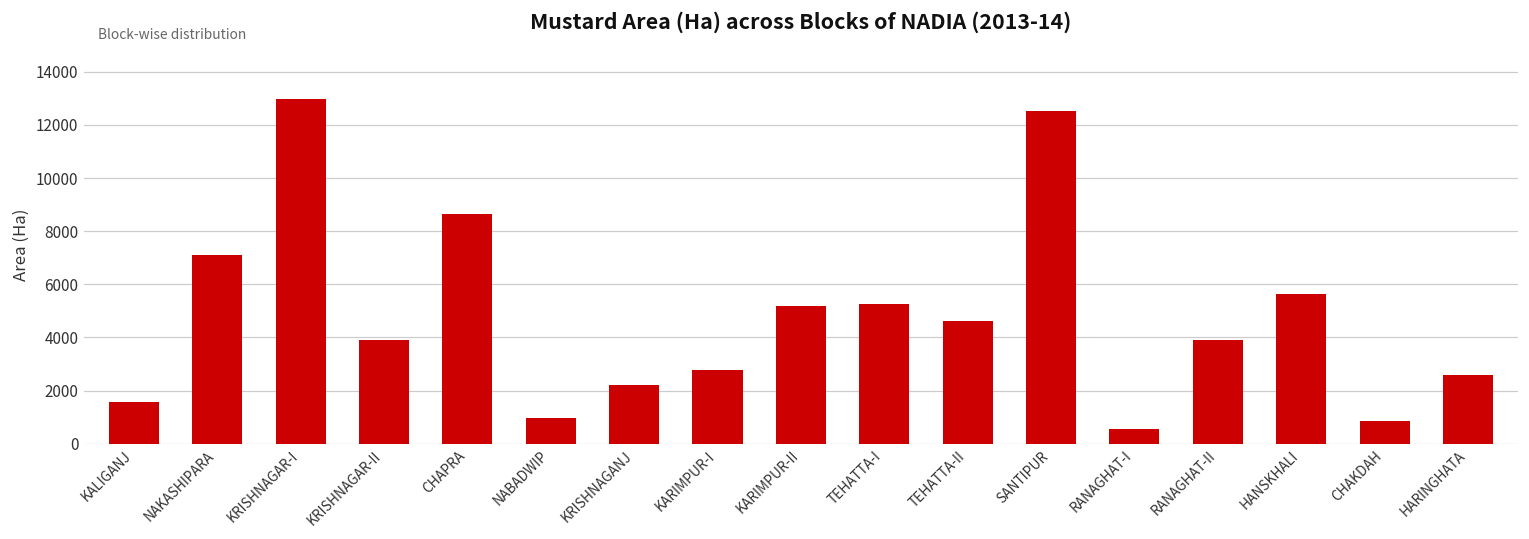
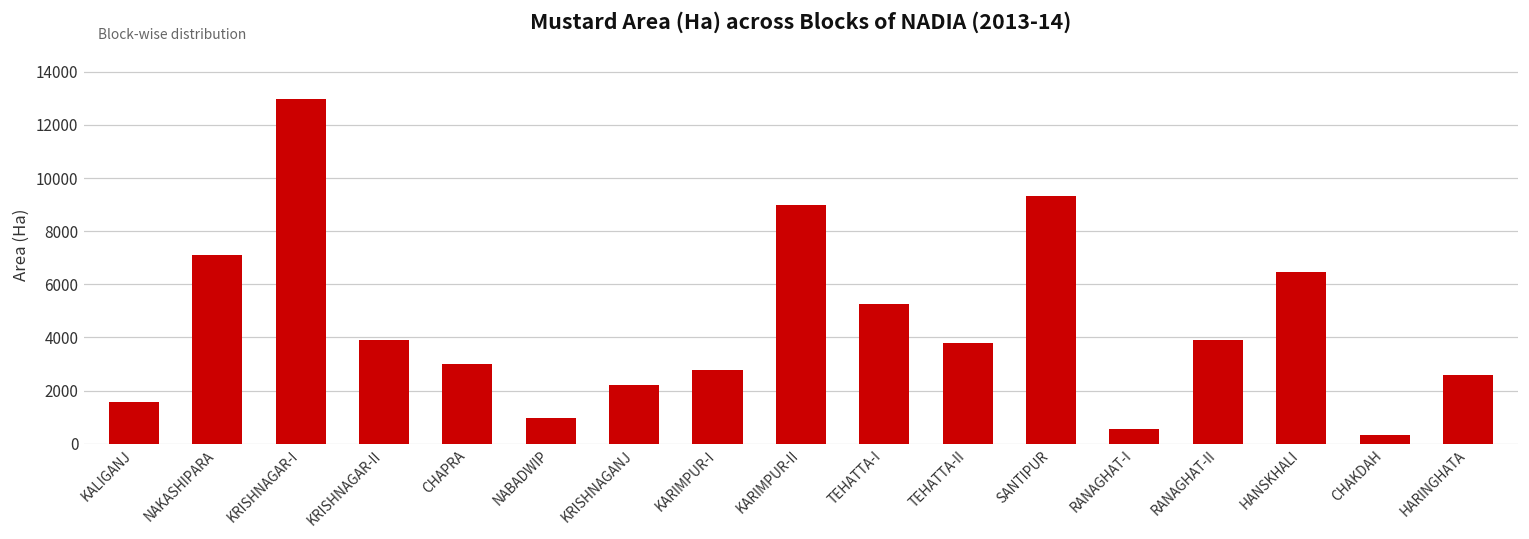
  {
    "KALIGANJ": 1600,
    "NAKASHIPARA": 7100,
    "KRISHNAGAR-I": 13000,
    "KRISHNAGAR-II": 3900,
-   "CHAPRA": 8600,
+   "CHAPRA": 3000,
    "NABADWIP": 1000,
    "KRISHNAGANJ": 2200,
    "KARIMPUR-I": 2800,
-   "KARIMPUR-II": 5200,
+   "KARIMPUR-II": 9000,
    "TEHATTA-I": 5200,
-   "TEHATTA-II": 4600,
-   "SANTIPUR": 12500,
+   "TEHATTA-II": 3800,
+   "SANTIPUR": 9300,
    "RANAGHAT-I": 600,
    "RANAGHAT-II": 3900,
-   "HANSKHALI": 5600,
-   "CHAKDAH": 800,
+   "HANSKHALI": 6500,
+   "CHAKDAH": 300,
    "HARINGHATA": 2600
  }
